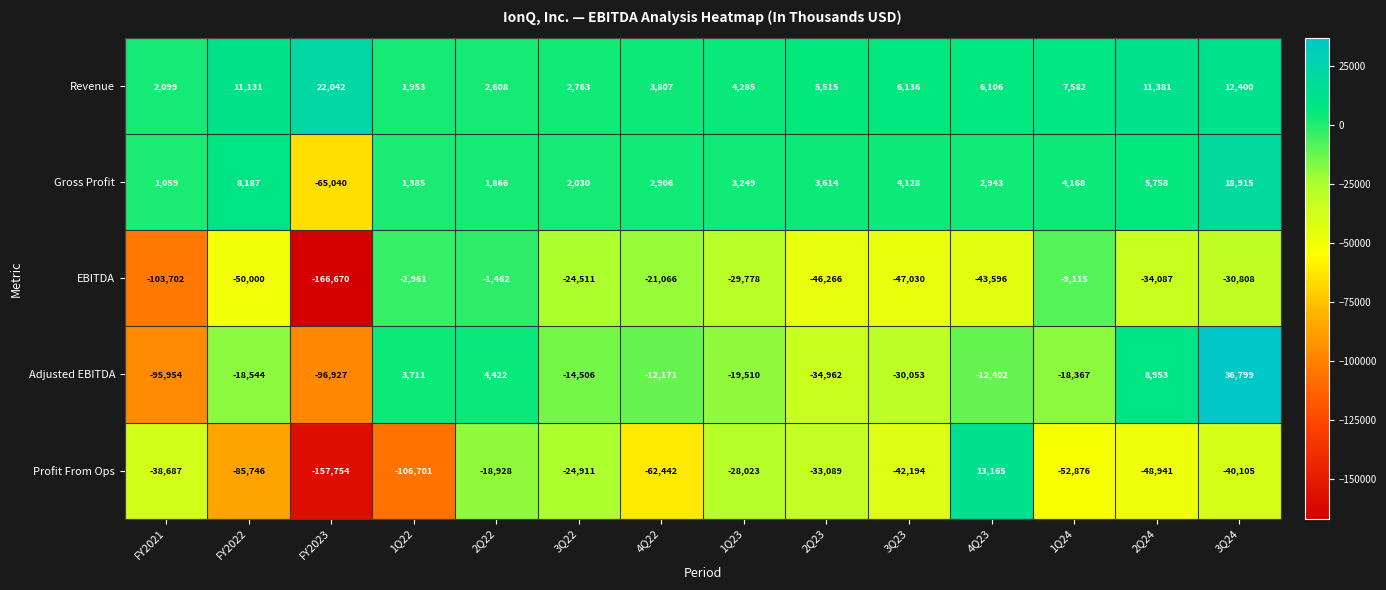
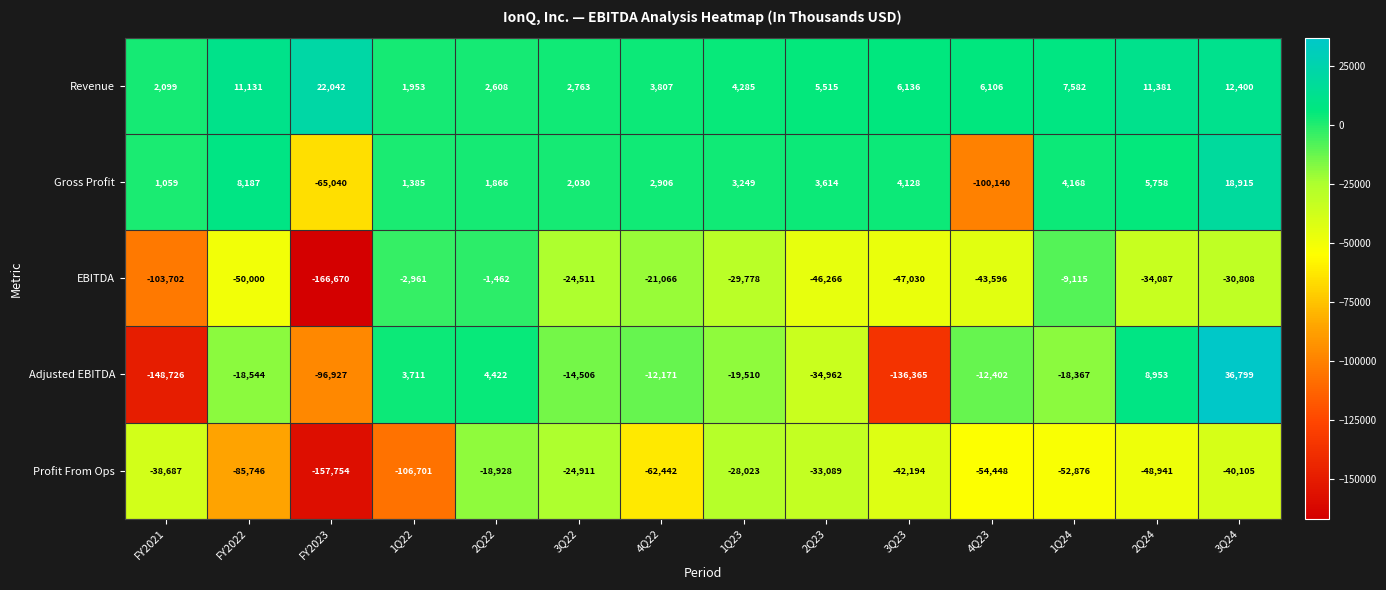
  {
    "Revenue": {
      "FY2021": "2,099",
      "FY2022": "11,131",
      "FY2023": "22,042",
      "1Q22": "1,953",
      "2Q22": "2,608",
      "3Q22": "2,763",
      "4Q22": "3,807",
      "1Q23": "4,285",
      "2Q23": "5,515",
      "3Q23": "6,136",
      "4Q23": "6,106",
      "1Q24": "7,582",
      "2Q24": "11,381",
      "3Q24": "12,400"
    },
    "Gross Profit": {
      "FY2021": "1,059",
      "FY2022": "8,187",
      "FY2023": "-65,040",
      "1Q22": "1,385",
      "2Q22": "1,866",
      "3Q22": "2,030",
      "4Q22": "2,906",
      "1Q23": "3,249",
      "2Q23": "3,614",
      "3Q23": "4,128",
-     "4Q23": "2,943",
+     "4Q23": "-100,140",
      "1Q24": "4,168",
      "2Q24": "5,758",
      "3Q24": "18,915"
    },
    "EBITDA": {
      "FY2021": "-103,702",
      "FY2022": "-50,000",
      "FY2023": "-166,670",
      "1Q22": "-2,961",
      "2Q22": "-1,462",
      "3Q22": "-24,511",
      "4Q22": "-21,066",
      "1Q23": "-29,778",
      "2Q23": "-46,266",
      "3Q23": "-47,030",
      "4Q23": "-43,596",
      "1Q24": "-9,115",
      "2Q24": "-34,087",
      "3Q24": "-30,808"
    },
    "Adjusted EBITDA": {
-     "FY2021": "-95,954",
+     "FY2021": "-148,726",
      "FY2022": "-18,544",
      "FY2023": "-96,927",
      "1Q22": "3,711",
      "2Q22": "4,422",
      "3Q22": "-14,506",
      "4Q22": "-12,171",
      "1Q23": "-19,510",
      "2Q23": "-34,962",
-     "3Q23": "-30,053",
+     "3Q23": "-136,365",
      "4Q23": "-12,402",
      "1Q24": "-18,367",
      "2Q24": "8,953",
      "3Q24": "36,799"
    },
    "Profit From Ops": {
      "FY2021": "-38,687",
      "FY2022": "-85,746",
      "FY2023": "-157,754",
      "1Q22": "-106,701",
      "2Q22": "-18,928",
      "3Q22": "-24,911",
      "4Q22": "-62,442",
      "1Q23": "-28,023",
      "2Q23": "-33,089",
      "3Q23": "-42,194",
-     "4Q23": "13,165",
+     "4Q23": "-54,448",
      "1Q24": "-52,876",
      "2Q24": "-48,941",
      "3Q24": "-40,105"
    }
  }
